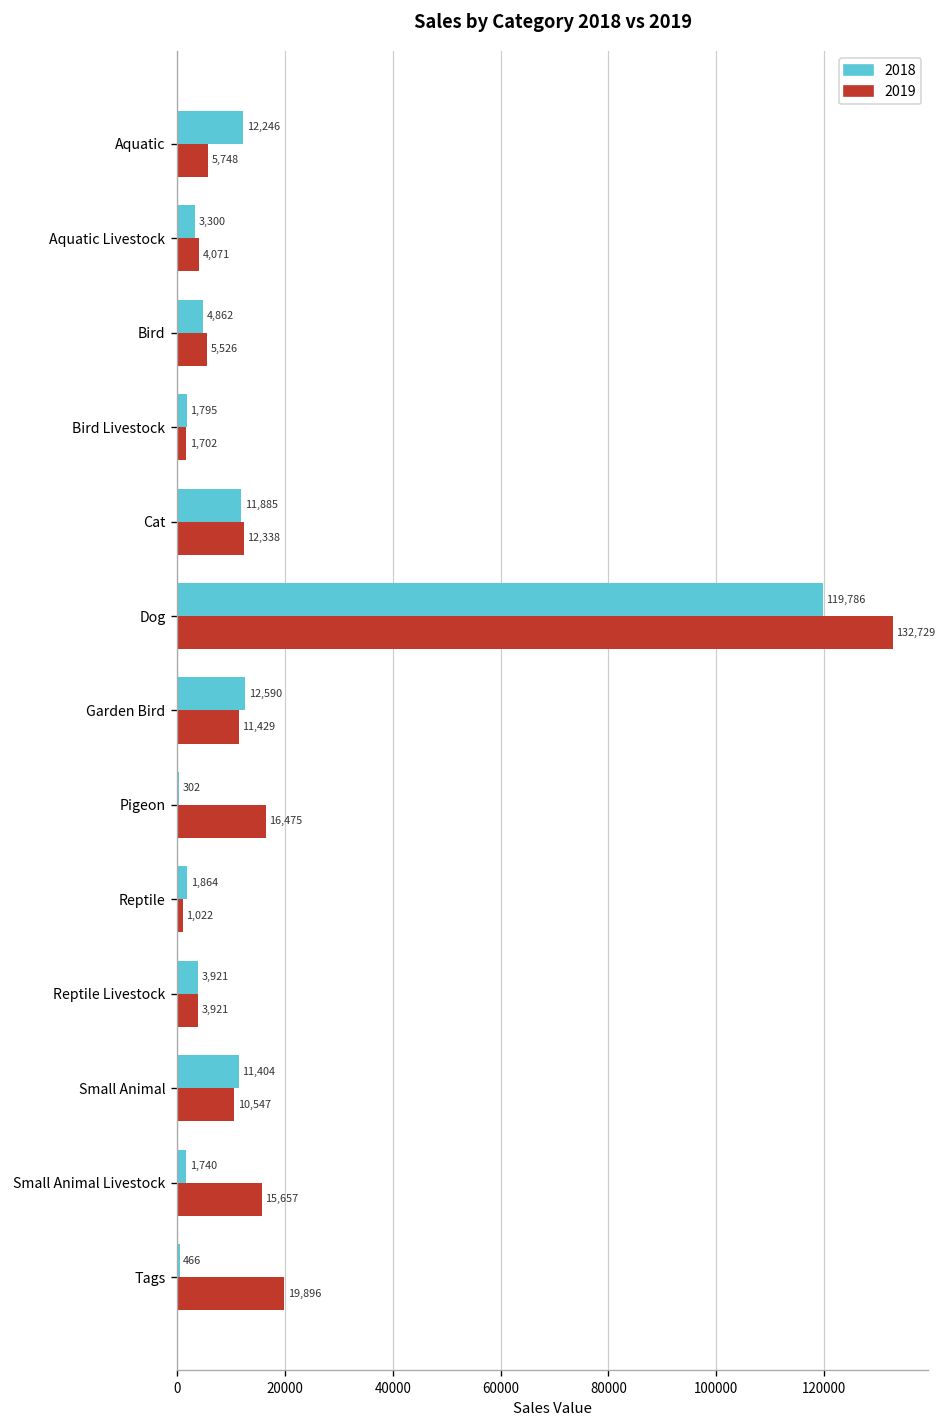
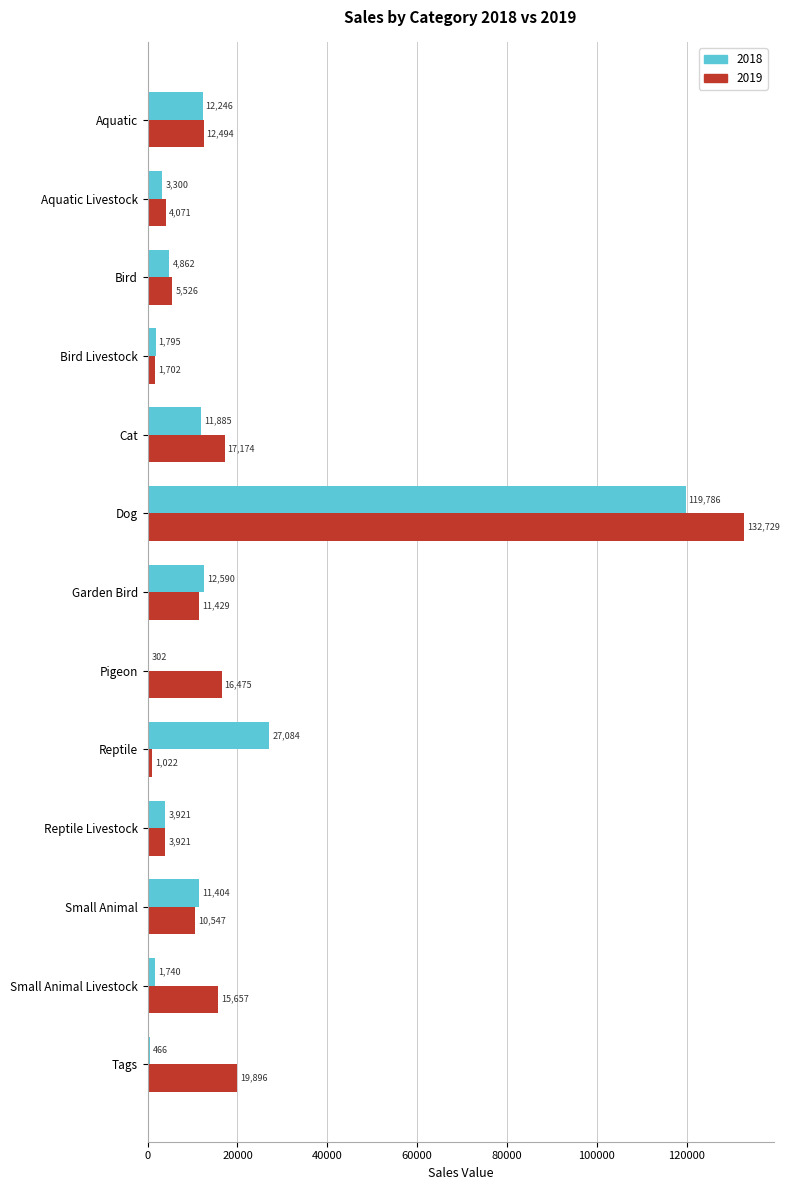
  {
    "2019": {
-     "Aquatic": "5,748",
+     "Aquatic": "12,494",
      "Aquatic Livestock": "4,071",
      "Bird": "5,526",
      "Bird Livestock": "1,702",
-     "Cat": "12,338",
+     "Cat": "17,174",
      "Dog": "132,729",
      "Garden Bird": "11,429",
      "Pigeon": "16,475",
      "Reptile": "1,022",
      "Reptile Livestock": "3,921",
      "Small Animal": "10,547",
      "Small Animal Livestock": "15,657",
      "Tags": "19,896"
    },
    "2018": {
      "Aquatic": "12,246",
      "Aquatic Livestock": "3,300",
      "Bird": "4,862",
      "Bird Livestock": "1,795",
      "Cat": "11,885",
      "Dog": "119,786",
      "Garden Bird": "12,590",
      "Pigeon": "302",
-     "Reptile": "1,864",
+     "Reptile": "27,084",
      "Reptile Livestock": "3,921",
      "Small Animal": "11,404",
      "Small Animal Livestock": "1,740",
      "Tags": "466"
    }
  }
